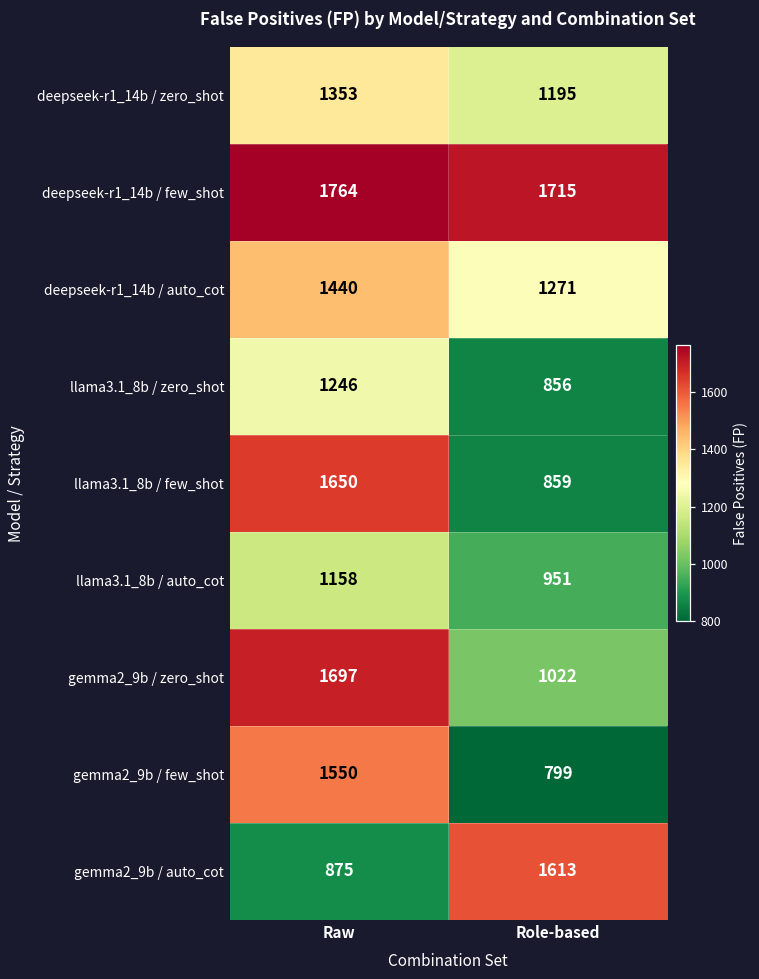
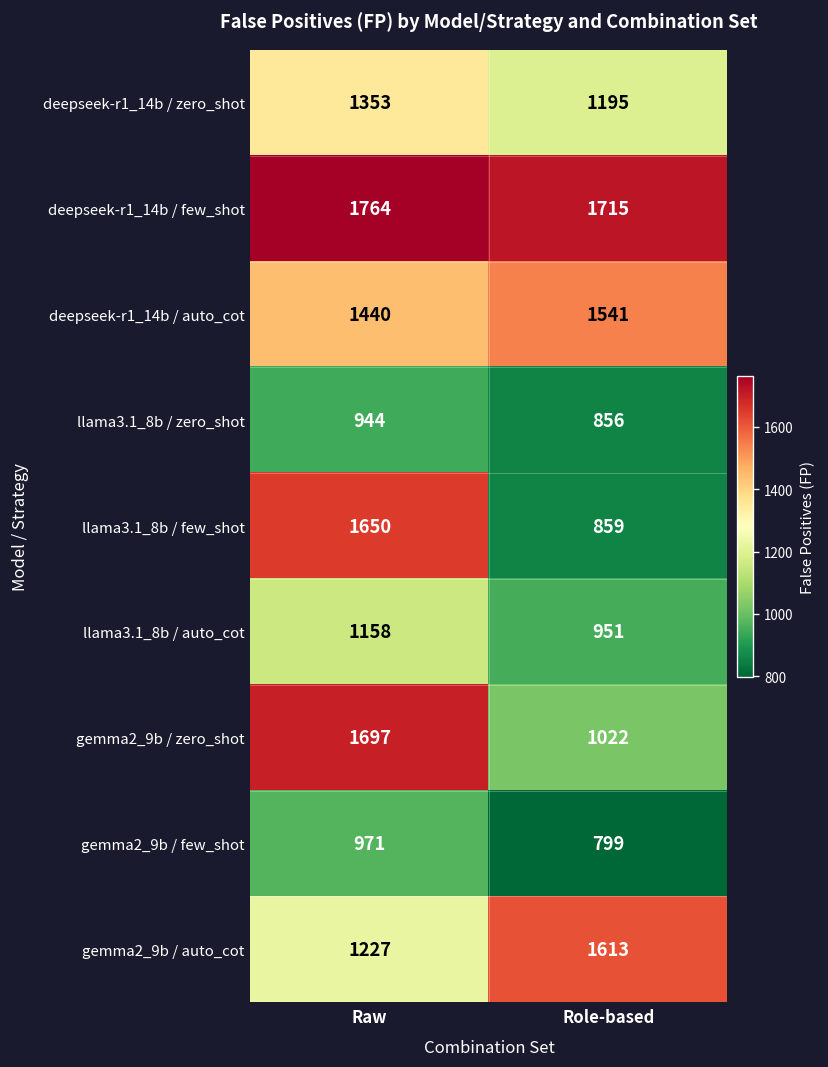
  {
    "deepseek-r1_14b / zero_shot": {
      "Raw": 1353,
      "Role-based": 1195
    },
    "deepseek-r1_14b / few_shot": {
      "Raw": 1764,
      "Role-based": 1715
    },
    "deepseek-r1_14b / auto_cot": {
      "Raw": 1440,
-     "Role-based": 1271
+     "Role-based": 1541
    },
    "llama3.1_8b / zero_shot": {
-     "Raw": 1246,
+     "Raw": 944,
      "Role-based": 856
    },
    "llama3.1_8b / few_shot": {
      "Raw": 1650,
      "Role-based": 859
    },
    "llama3.1_8b / auto_cot": {
      "Raw": 1158,
      "Role-based": 951
    },
    "gemma2_9b / zero_shot": {
      "Raw": 1697,
      "Role-based": 1022
    },
    "gemma2_9b / few_shot": {
-     "Raw": 1550,
+     "Raw": 971,
      "Role-based": 799
    },
    "gemma2_9b / auto_cot": {
-     "Raw": 875,
+     "Raw": 1227,
      "Role-based": 1613
    }
  }
